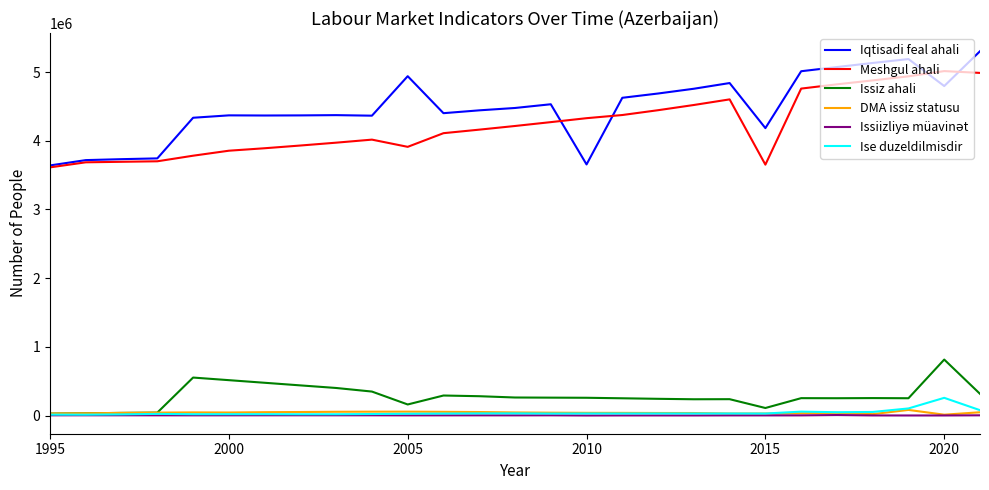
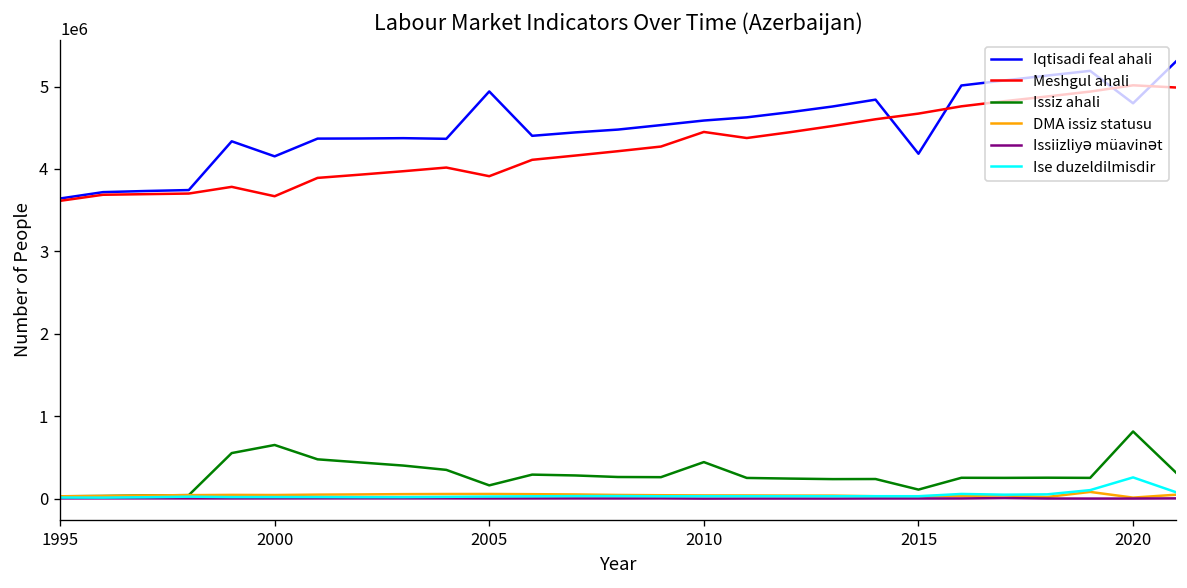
  {
    "Iqtisadi feal ahali": {
-     "2000": 4400000,
+     "2000": 4200000,
      "2005": 4900000,
-     "2010": 3700000,
+     "2010": 4600000,
      "2015": 4200000
    },
    "Meshgul ahali": {
-     "2000": 3900000,
+     "2000": 3700000,
      "2005": 3900000,
-     "2010": 4300000,
-     "2015": 3700000
+     "2010": 4400000,
+     "2015": 4700000
    },
    "Issiz ahali": {
-     "2000": 500000,
+     "2000": 700000,
      "2005": 200000,
-     "2010": 300000,
+     "2010": 400000,
      "2015": 100000,
      "2020": 800000
    },
    "Ise duzeldilmisdir": {
      "2020": 300000
    }
  }
